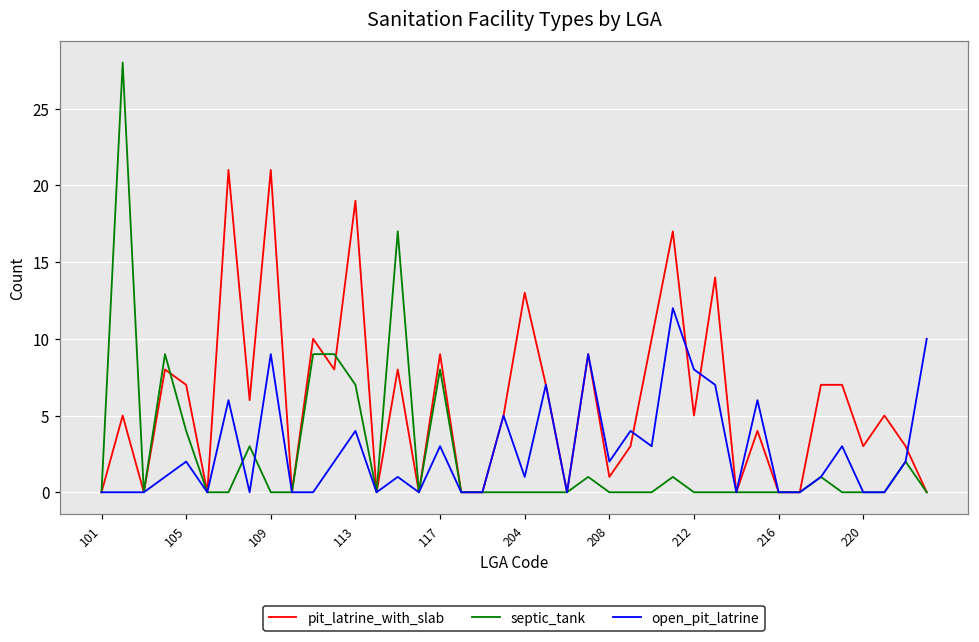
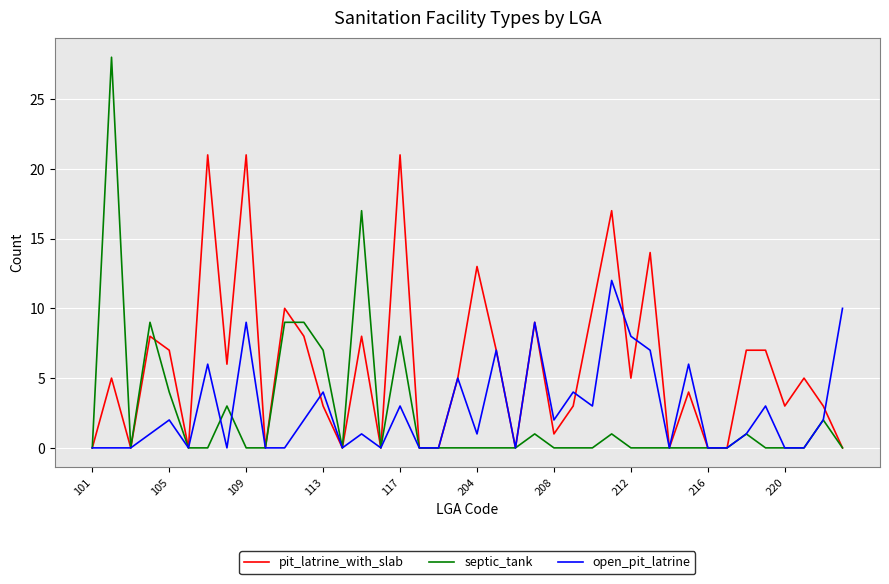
  {
    "pit_latrine_with_slab": {
      "105": 7,
      "109": 21,
-     "113": 19,
-     "117": 9,
+     "113": 3,
+     "117": 21,
      "204": 13,
      "208": 1,
      "212": 5,
      "220": 3
    },
    "septic_tank": {
      "105": 4,
      "109": 0,
      "113": 7,
      "117": 8,
      "204": 0,
      "208": 0,
      "212": 0
    },
    "open_pit_latrine": {
      "105": 2,
      "109": 9,
      "113": 4,
      "117": 3,
      "204": 1,
      "208": 2,
      "212": 8
    }
  }
